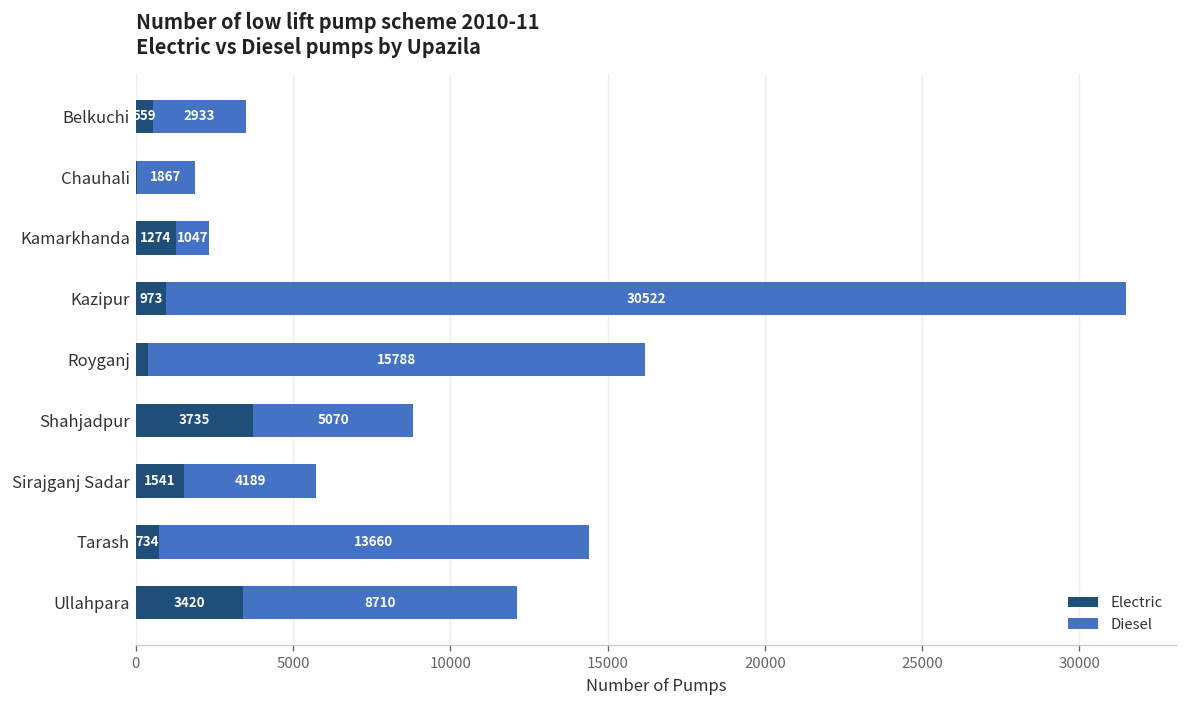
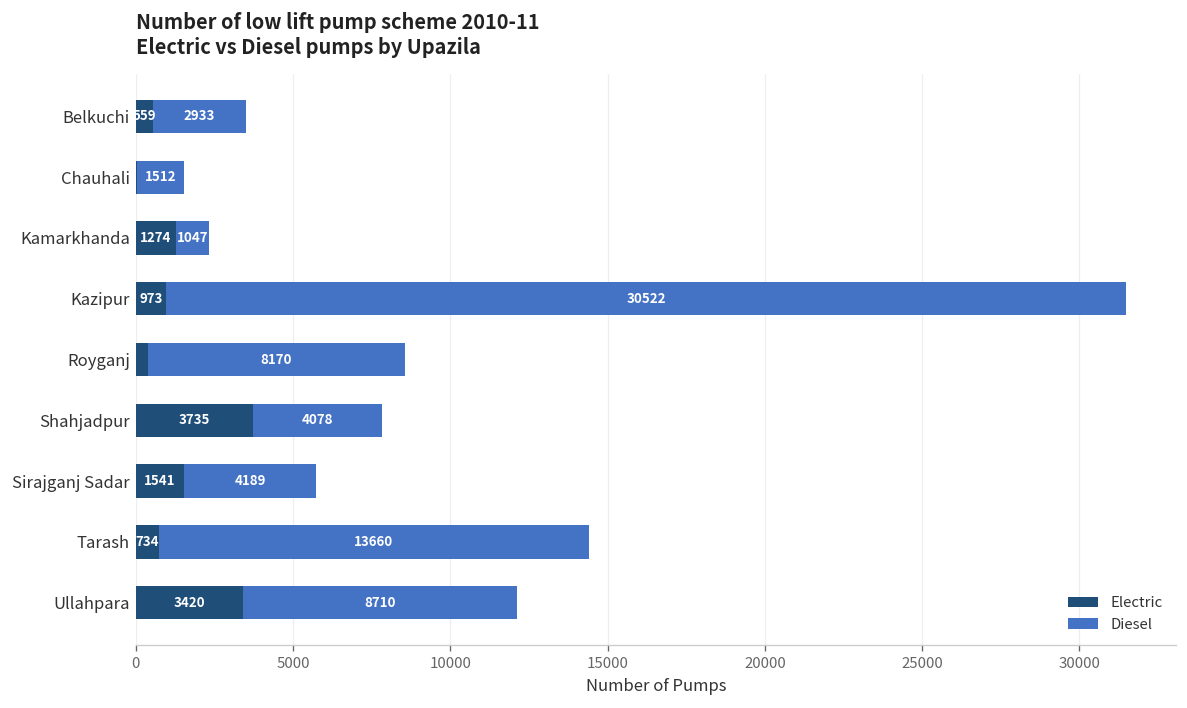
  {
    "Electric": {
      "Belkuchi": 559,
      "Kamarkhanda": 1274,
      "Kazipur": 973,
      "Shahjadpur": 3735,
      "Sirajganj Sadar": 1541,
      "Tarash": 734,
      "Ullahpara": 3420
    },
    "Diesel": {
      "Belkuchi": 2933,
-     "Chauhali": 1867,
+     "Chauhali": 1512,
      "Kamarkhanda": 1047,
      "Kazipur": 30522,
-     "Royganj": 15788,
-     "Shahjadpur": 5070,
+     "Royganj": 8170,
+     "Shahjadpur": 4078,
      "Sirajganj Sadar": 4189,
      "Tarash": 13660,
      "Ullahpara": 8710
    }
  }
